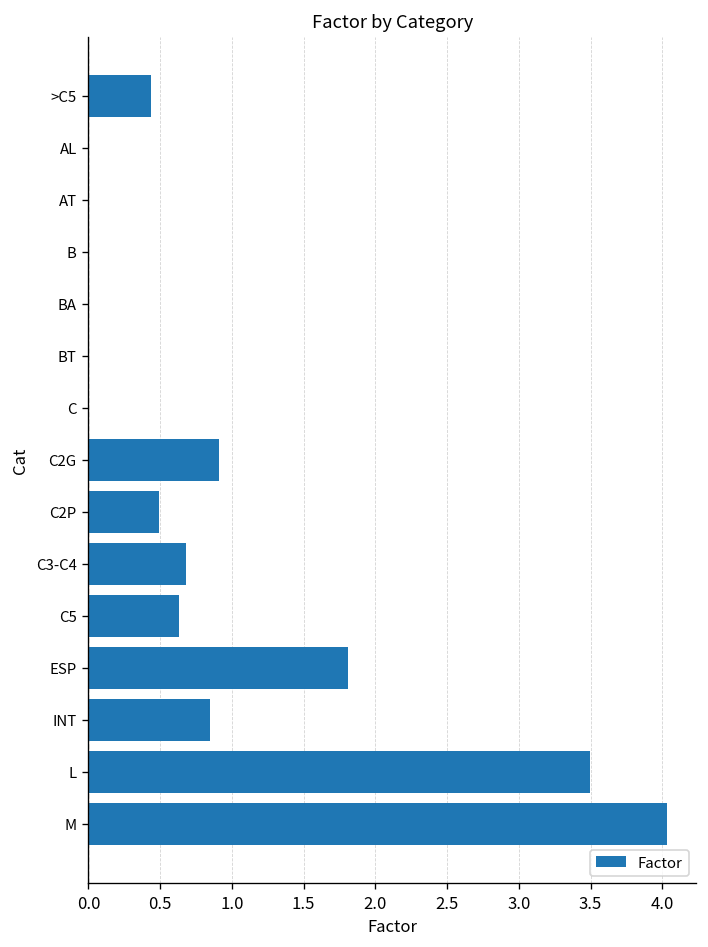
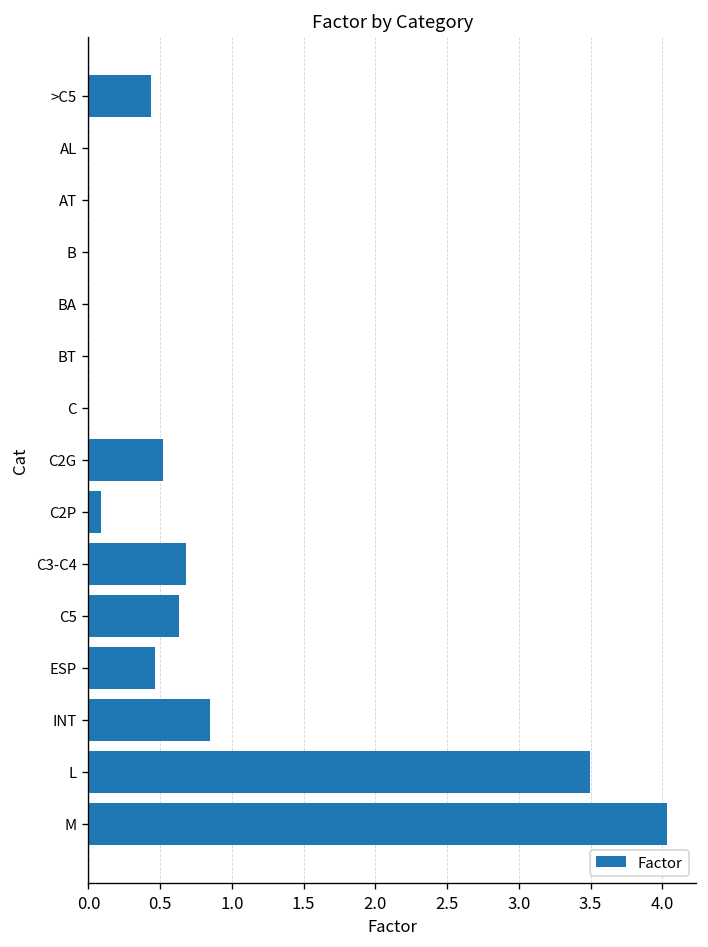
  {
    ">C5": 0.43,
    "AL": 0.00,
    "AT": 0.00,
    "B": 0.00,
    "BA": 0.00,
    "BT": 0.00,
    "C": 0.00,
-   "C2G": 0.91,
-   "C2P": 0.49,
+   "C2G": 0.52,
+   "C2P": 0.09,
    "C3-C4": 0.68,
    "C5": 0.63,
-   "ESP": 1.81,
+   "ESP": 0.46,
    "INT": 0.85,
    "L": 3.50,
    "M": 4.03
  }
